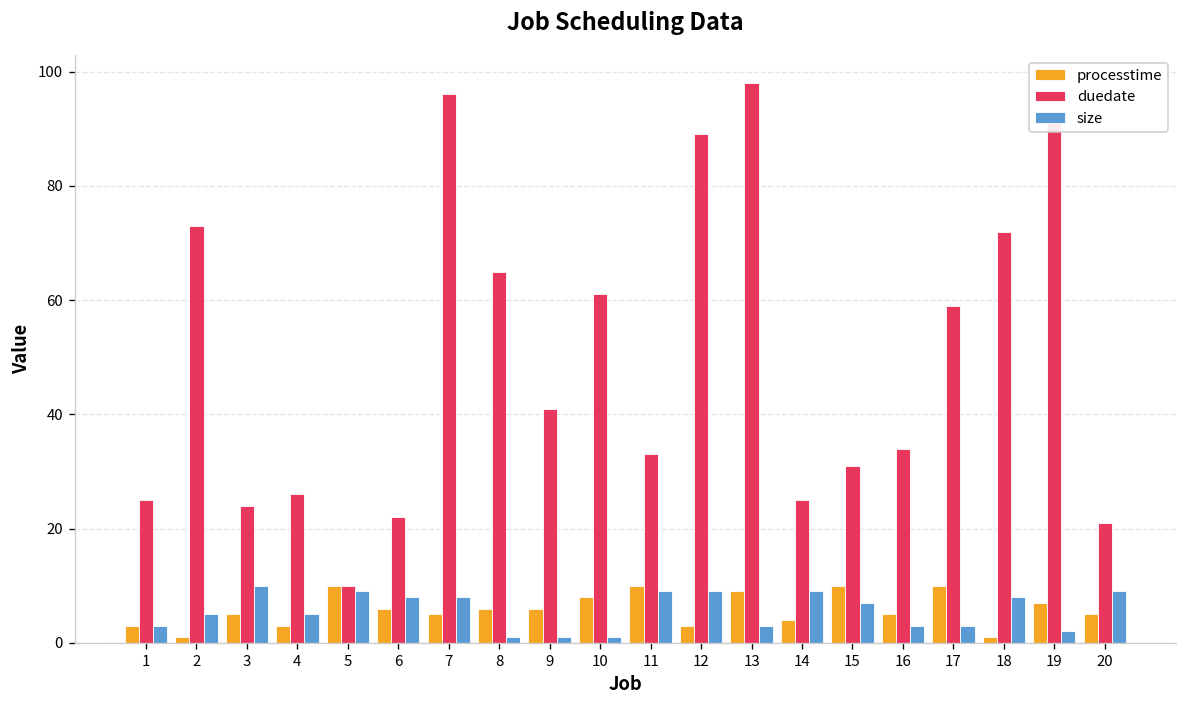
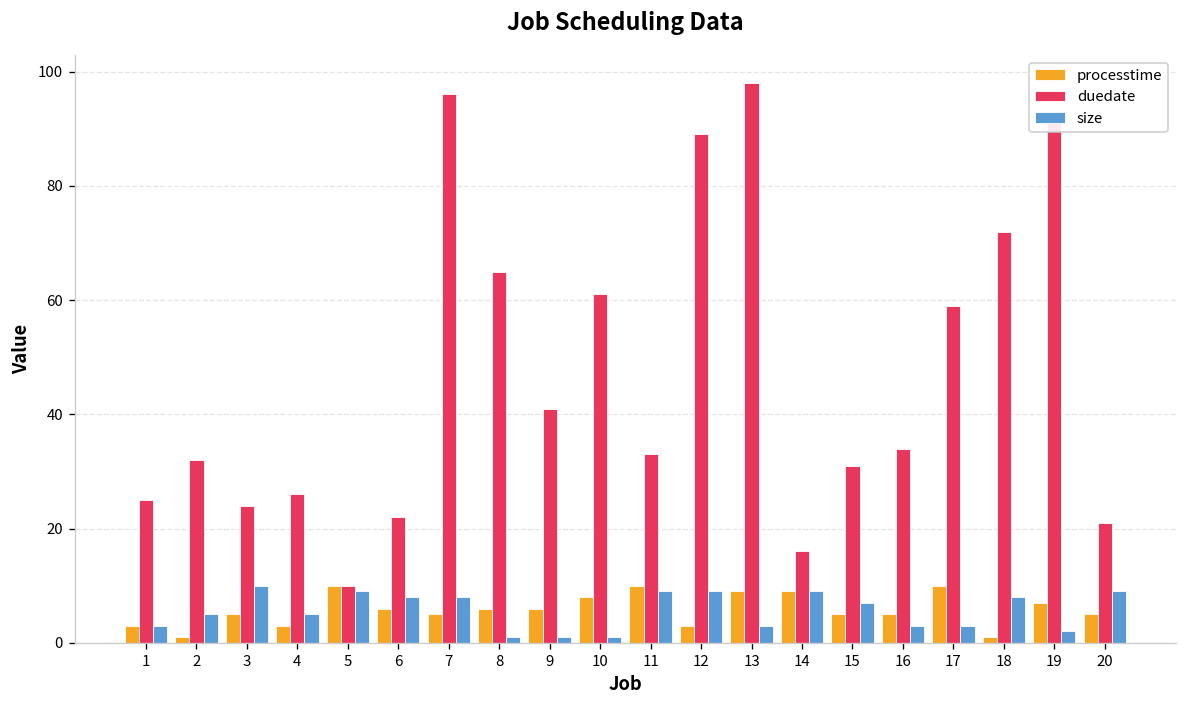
  {
    "processtime": {
      "1": 3,
      "2": 1,
      "3": 5,
      "4": 3,
      "5": 10,
      "6": 6,
      "7": 5,
      "8": 6,
      "9": 6,
      "10": 8,
      "11": 10,
      "12": 3,
      "13": 9,
-     "14": 4,
-     "15": 10,
+     "14": 9,
+     "15": 5,
      "16": 5,
      "17": 10,
      "18": 1,
      "19": 7,
      "20": 5
    },
    "duedate": {
      "1": 25,
-     "2": 73,
+     "2": 32,
      "3": 24,
      "4": 26,
      "5": 10,
      "6": 22,
      "7": 96,
      "8": 65,
      "9": 41,
      "10": 61,
      "11": 33,
      "12": 89,
      "13": 98,
-     "14": 25,
+     "14": 16,
      "15": 31,
      "16": 34,
      "17": 59,
      "18": 72,
      "20": 21
    },
    "size": {
      "1": 3,
      "2": 5,
      "3": 10,
      "4": 5,
      "5": 9,
      "6": 8,
      "7": 8,
      "8": 1,
      "9": 1,
      "10": 1,
      "11": 9,
      "12": 9,
      "13": 3,
      "14": 9,
      "15": 7,
      "16": 3,
      "17": 3,
      "18": 8,
      "19": 2,
      "20": 9
    }
  }
